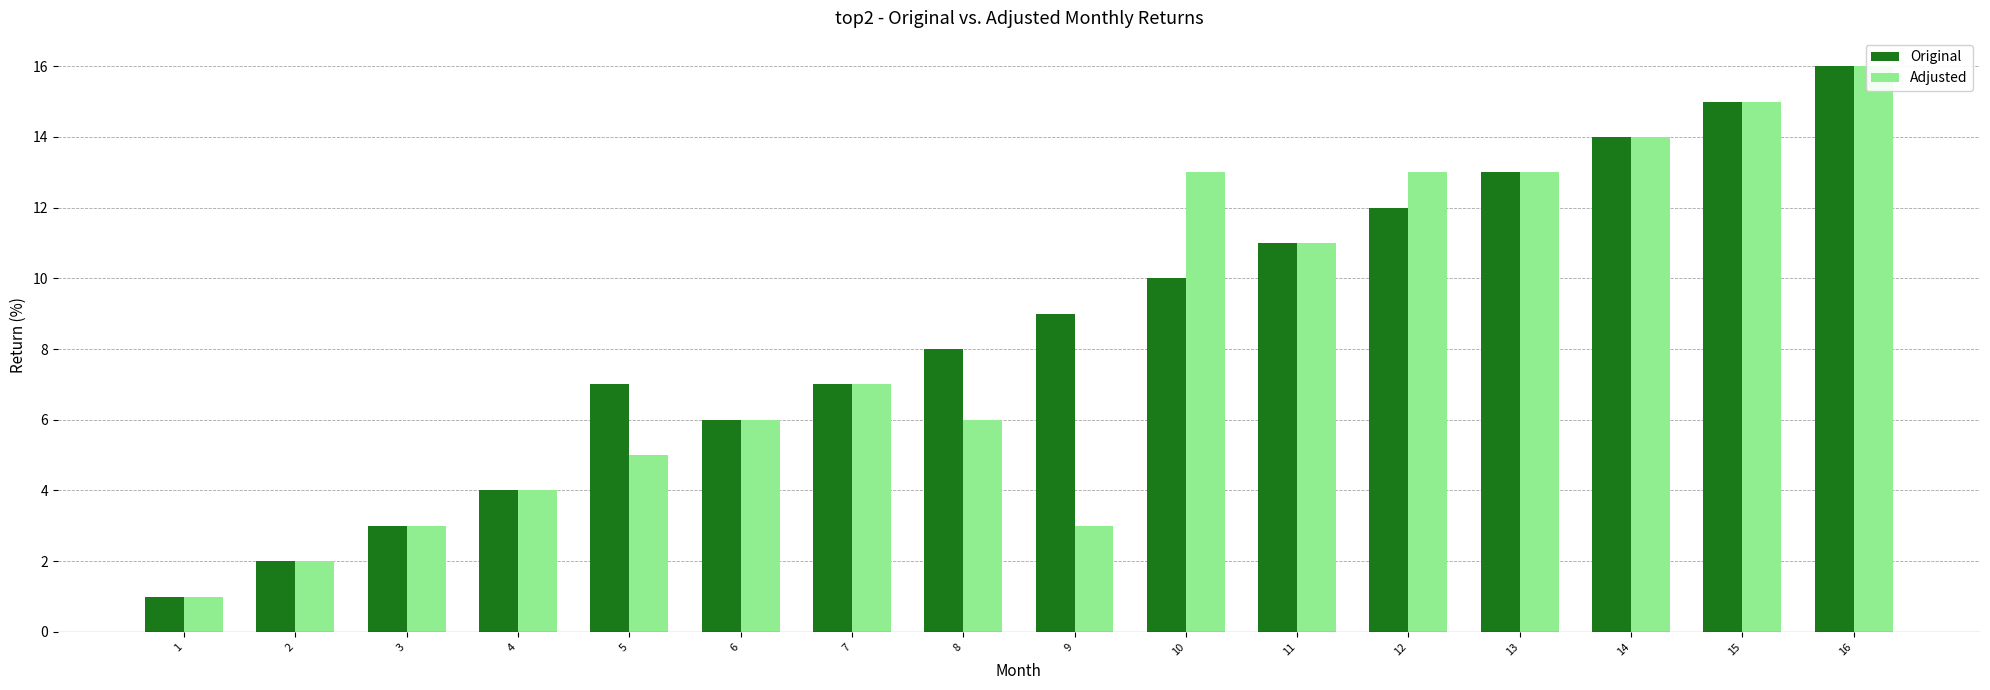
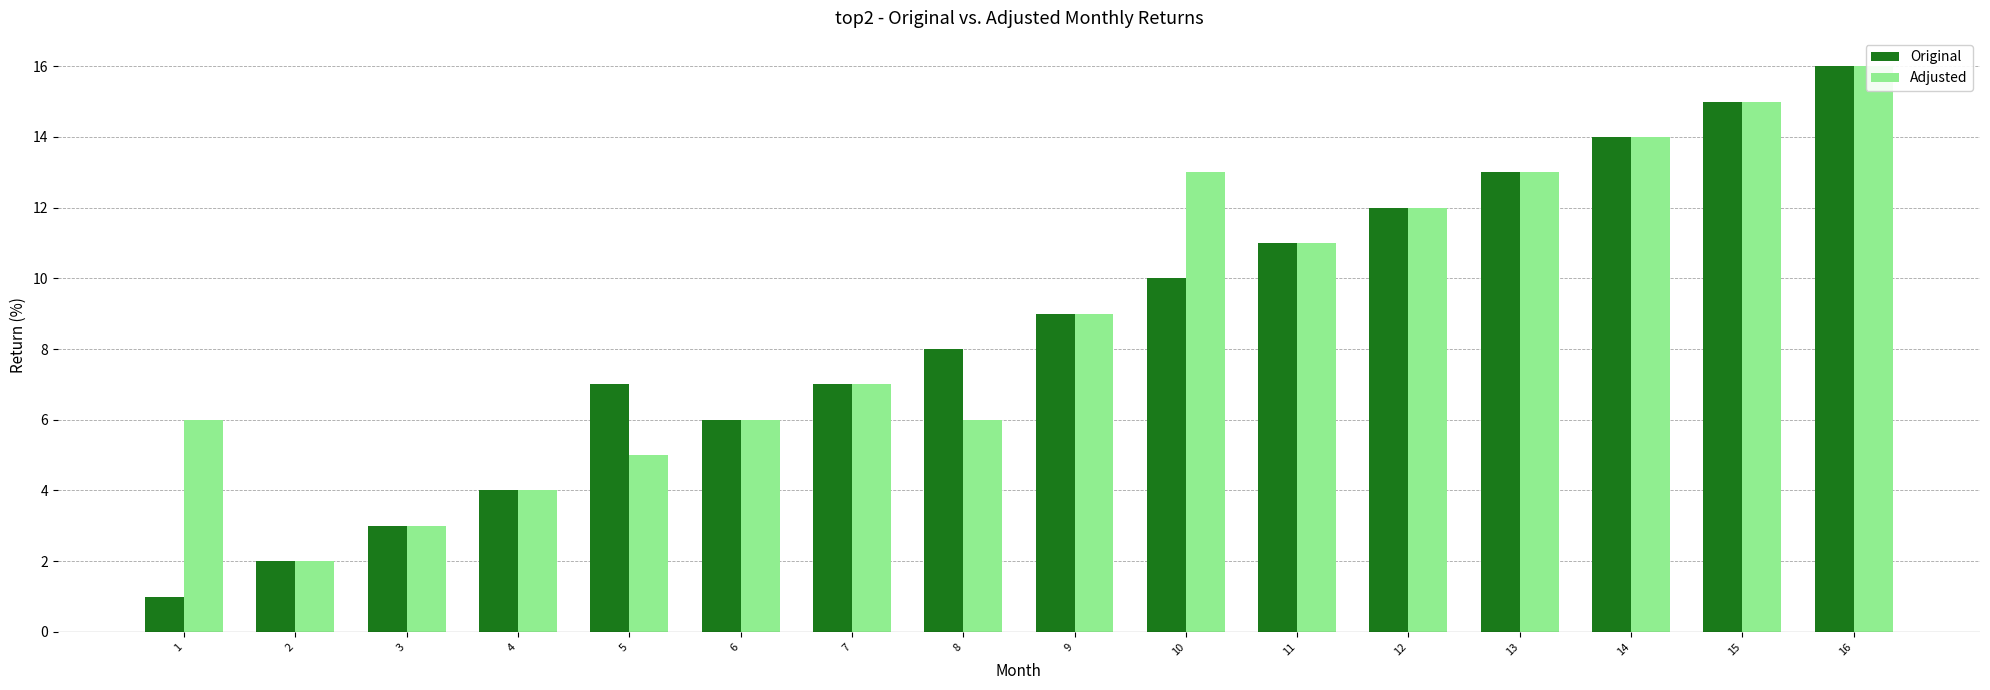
  {
    "Original": {
      "1": 1,
      "2": 2,
      "3": 3,
      "4": 4,
      "5": 7,
      "6": 6,
      "7": 7,
      "8": 8,
      "9": 9,
      "10": 10,
      "11": 11,
      "12": 12,
      "13": 13,
      "14": 14,
      "15": 15,
      "16": 16
    },
    "Adjusted": {
-     "1": 1,
+     "1": 6,
      "2": 2,
      "3": 3,
      "4": 4,
      "5": 5,
      "6": 6,
      "7": 7,
      "8": 6,
-     "9": 3,
+     "9": 9,
      "10": 13,
      "11": 11,
-     "12": 13,
+     "12": 12,
      "13": 13,
      "14": 14,
      "15": 15
    }
  }
